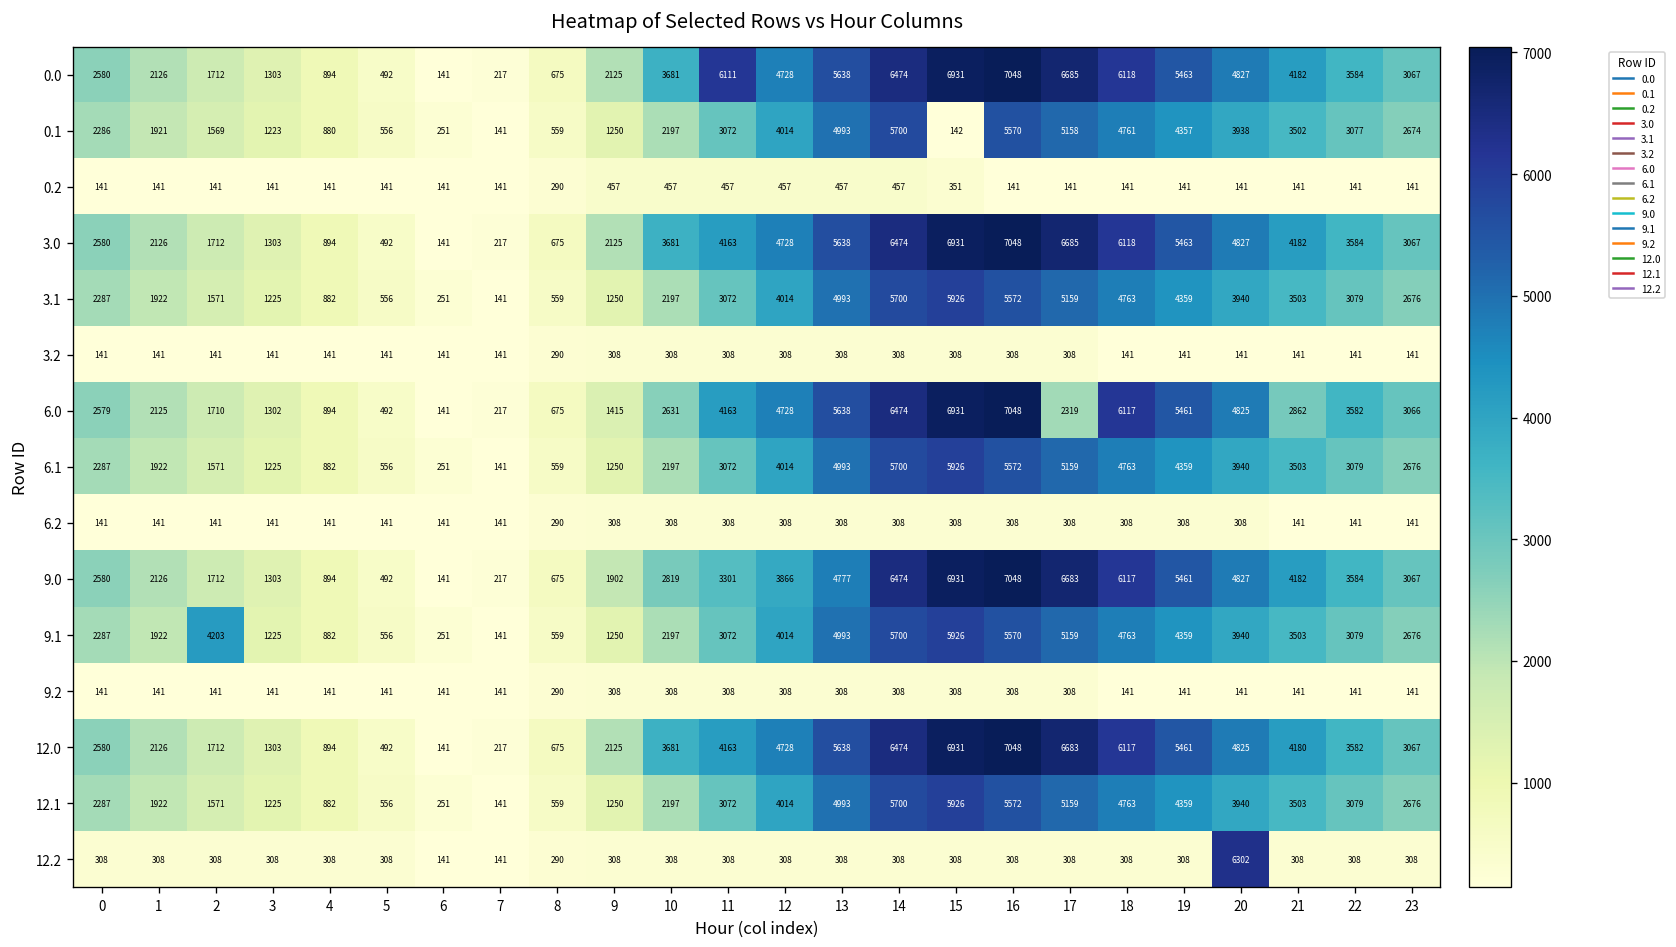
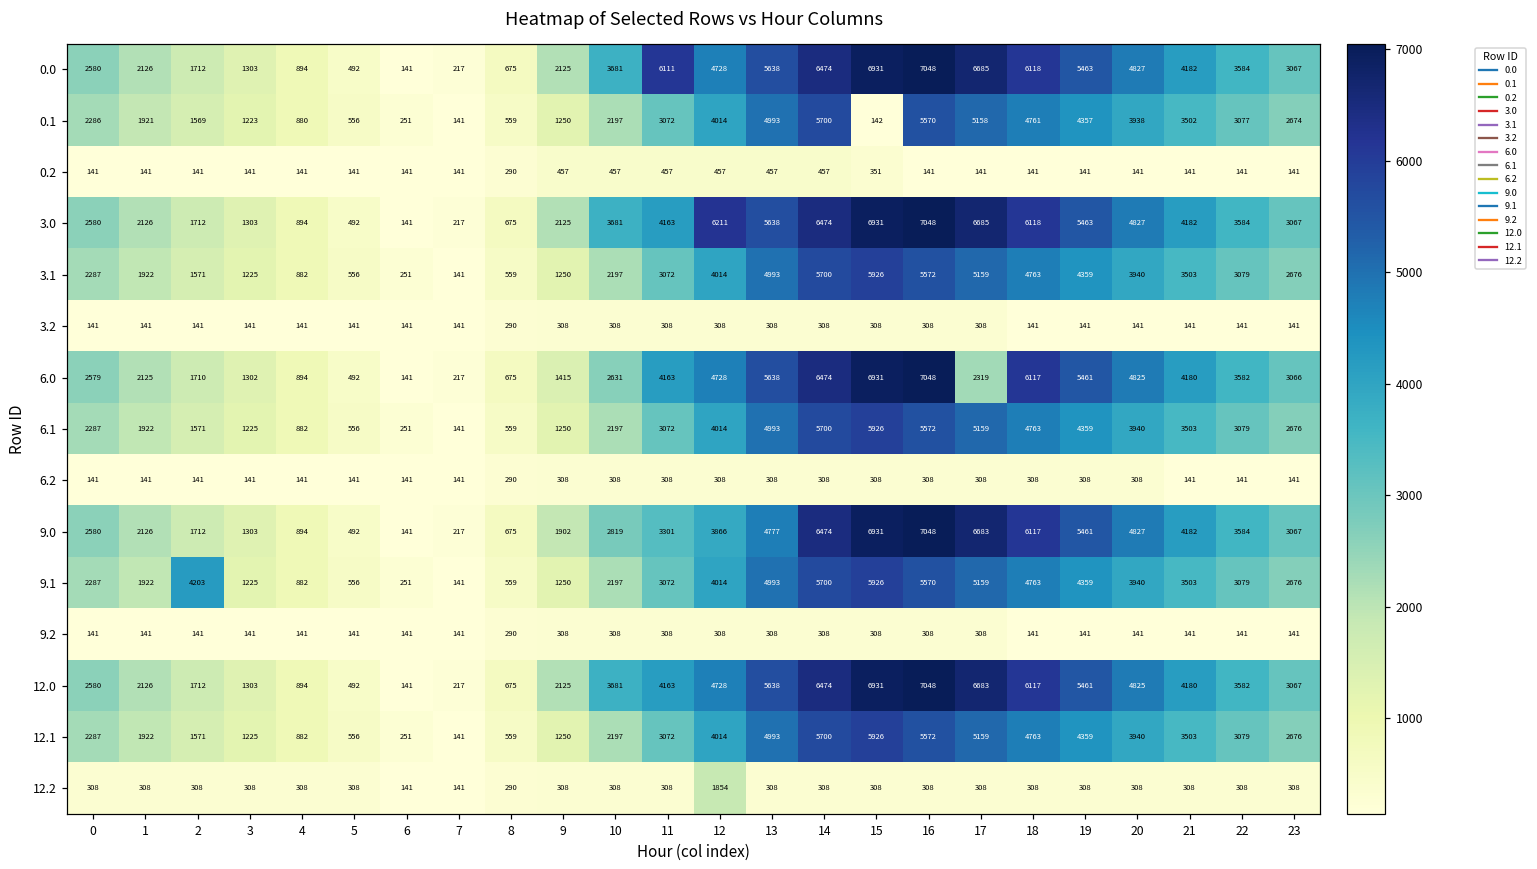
  {
    "3.0": {
      "0": 2580,
      "1": 2126,
      "2": 1712,
      "3": 1303,
      "4": 894,
      "5": 492,
      "6": 141,
      "7": 217,
      "8": 675,
      "9": 2125,
      "10": 3681,
      "11": 4163,
-     "12": 4728,
+     "12": 6211,
      "13": 5638,
      "14": 6474,
      "15": 6931,
      "16": 7048,
      "17": 6685,
      "18": 6118,
      "19": 5463,
      "20": 4827,
      "21": 4182,
      "22": 3584,
      "23": 3067
    },
    "6.0": {
      "0": 2579,
      "1": 2125,
      "2": 1710,
      "3": 1302,
      "4": 894,
      "5": 492,
      "6": 141,
      "7": 217,
      "8": 675,
      "9": 1415,
      "10": 2631,
      "11": 4163,
      "12": 4728,
      "13": 5638,
      "14": 6474,
      "15": 6931,
      "16": 7048,
      "17": 2319,
      "18": 6117,
      "19": 5461,
      "20": 4825,
-     "21": 2862,
+     "21": 4180,
      "22": 3582,
      "23": 3066
    },
    "12.2": {
      "0": 308,
      "1": 308,
      "2": 308,
      "3": 308,
      "4": 308,
      "5": 308,
      "6": 141,
      "7": 141,
      "8": 290,
      "9": 308,
      "10": 308,
      "11": 308,
-     "12": 308,
+     "12": 1854,
      "13": 308,
      "14": 308,
      "15": 308,
      "16": 308,
      "17": 308,
      "18": 308,
      "19": 308,
-     "20": 6302,
+     "20": 308,
      "21": 308,
      "22": 308,
      "23": 308
    }
  }
